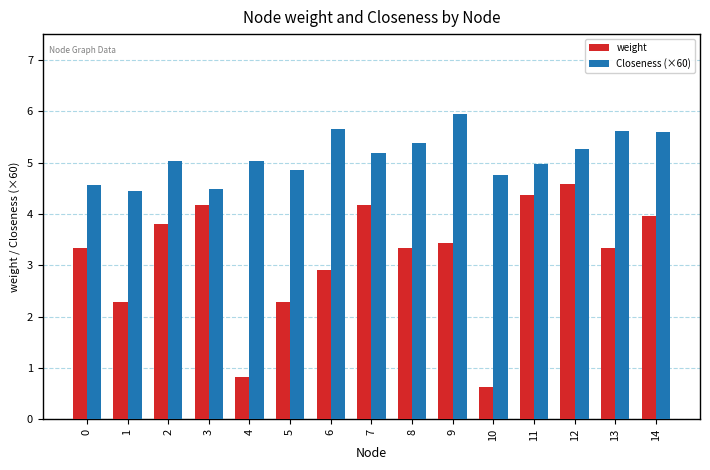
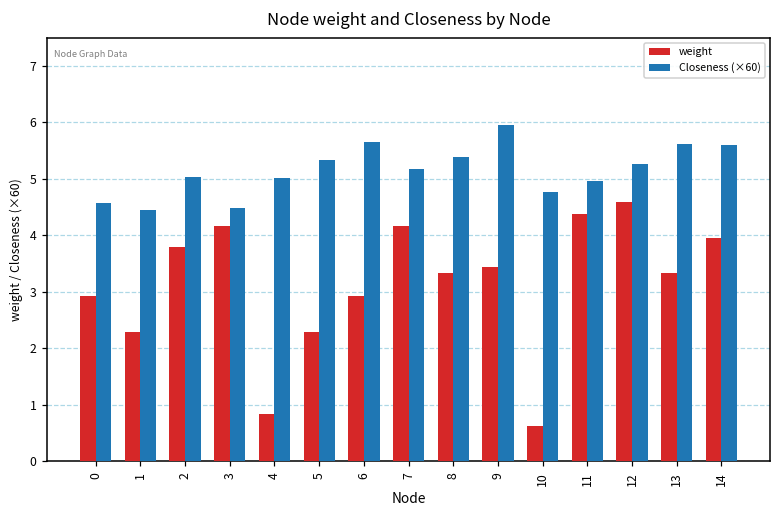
  {
    "weight": {
-     "0": 3.3,
+     "0": 2.9,
      "1": 2.3,
      "2": 3.8,
      "3": 4.2,
      "4": 0.8,
      "5": 2.3,
      "6": 2.9,
      "7": 4.2,
      "8": 3.3,
      "9": 3.4,
      "10": 0.6,
      "11": 4.4,
      "12": 4.6,
      "13": 3.3,
      "14": 4.0
    },
    "Closeness (×60)": {
      "0": 4.6,
      "1": 4.4,
      "2": 5.0,
      "3": 4.5,
      "4": 5.0,
-     "5": 4.8,
+     "5": 5.3,
      "6": 5.7,
      "7": 5.2,
      "8": 5.4,
      "9": 5.9,
      "10": 4.8,
      "11": 5.0,
      "12": 5.3,
      "13": 5.6,
      "14": 5.6
    }
  }
